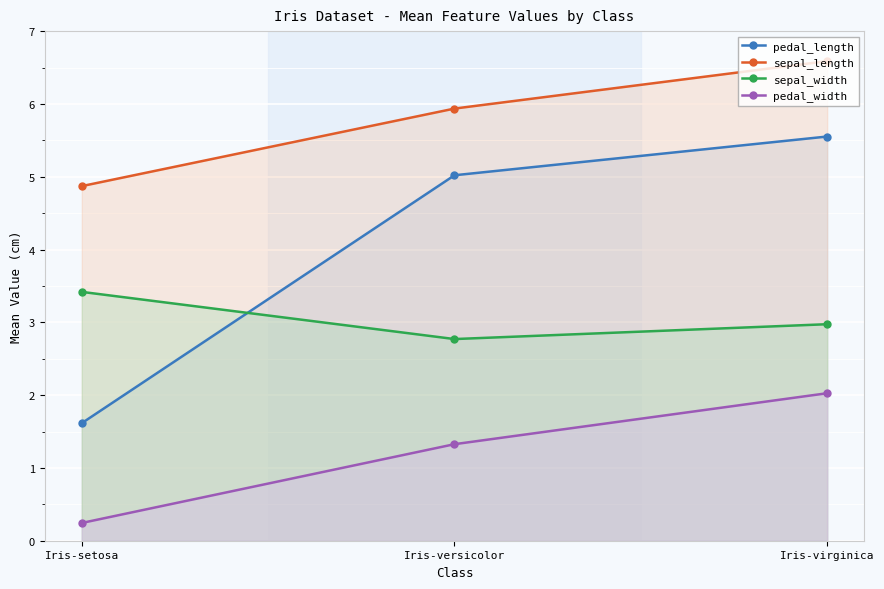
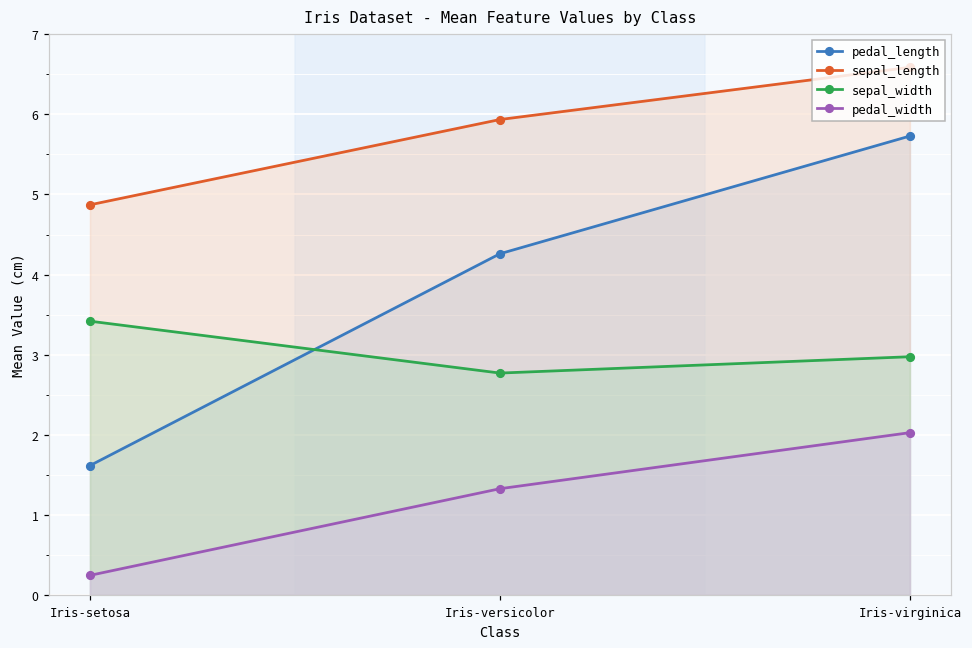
  {
    "pedal_length": {
      "Iris-setosa": 1.6,
-     "Iris-versicolor": 5.0,
-     "Iris-virginica": 5.6
+     "Iris-versicolor": 4.3,
+     "Iris-virginica": 5.7
    },
    "sepal_length": {
      "Iris-setosa": 4.9,
      "Iris-versicolor": 5.9
    },
    "sepal_width": {
      "Iris-setosa": 3.4,
      "Iris-versicolor": 2.8,
      "Iris-virginica": 3.0
    },
    "pedal_width": {
      "Iris-setosa": 0.2,
      "Iris-versicolor": 1.3,
      "Iris-virginica": 2.0
    }
  }
